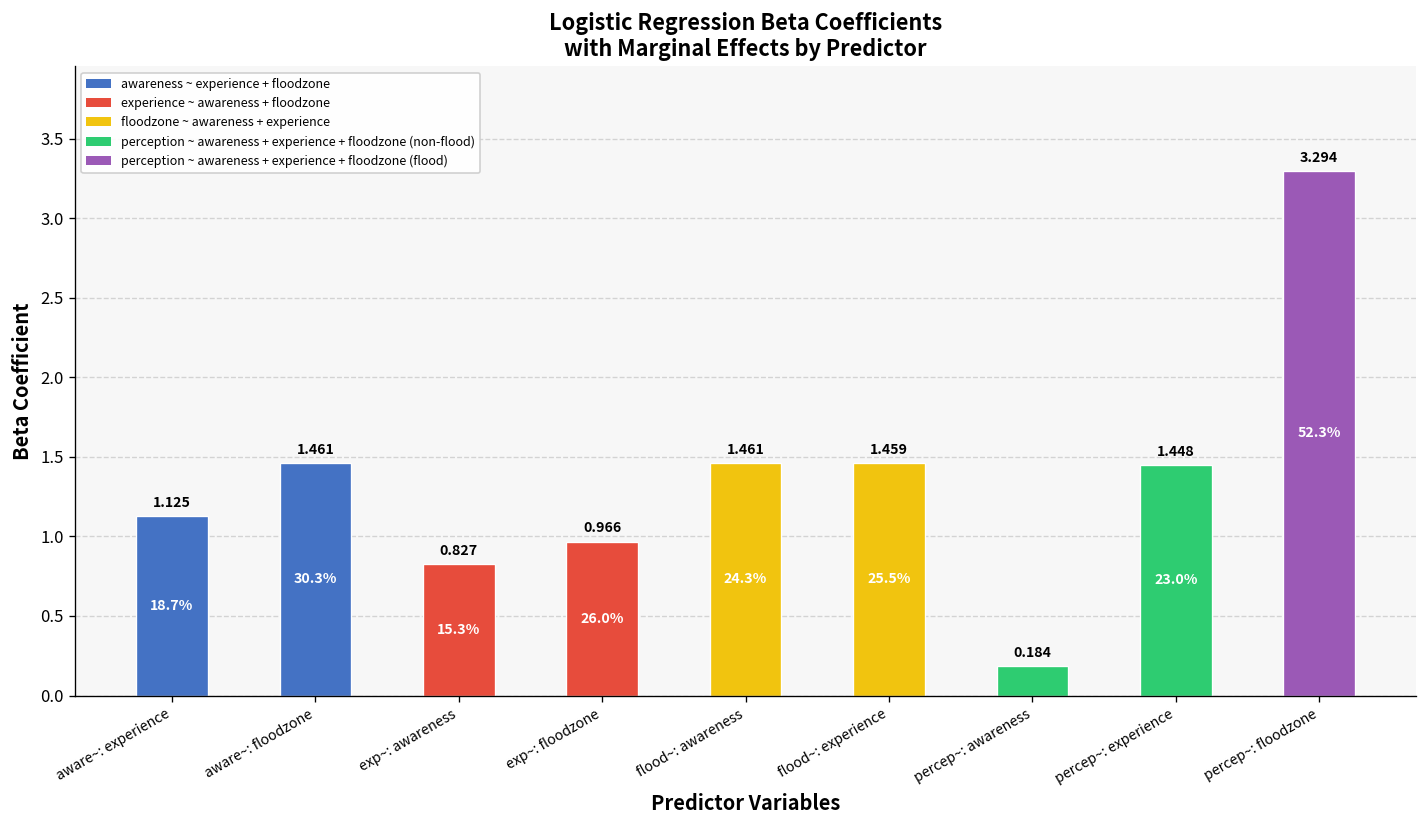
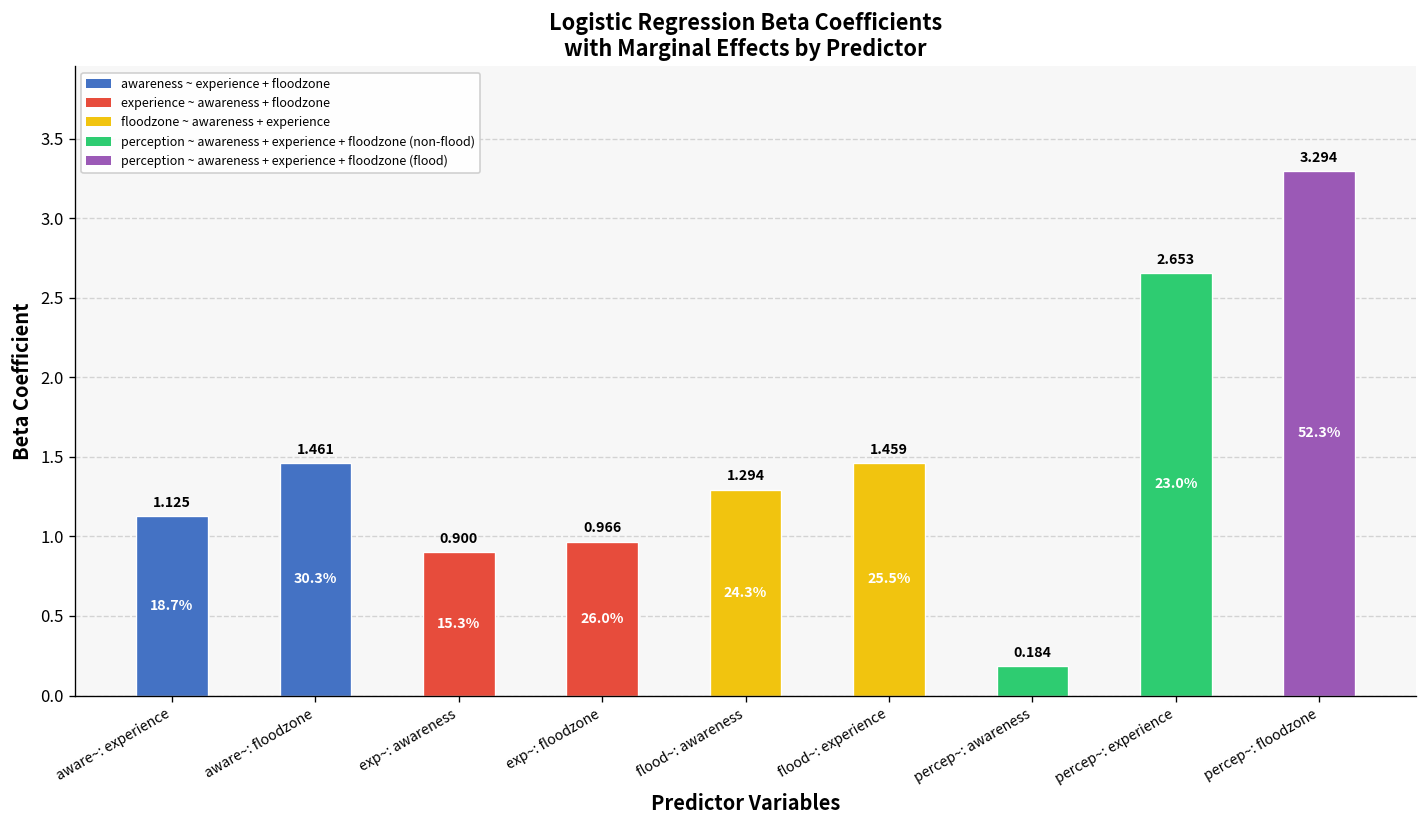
  {
    "aware~: experience": 1.125,
    "aware~: floodzone": 1.461,
-   "exp~: awareness": 0.827,
+   "exp~: awareness": 0.900,
    "exp~: floodzone": 0.966,
-   "flood~: awareness": 1.461,
+   "flood~: awareness": 1.294,
    "flood~: experience": 1.459,
    "percep~: awareness": 0.184,
-   "percep~: experience": 1.448,
+   "percep~: experience": 2.653,
    "percep~: floodzone": 3.294
  }
